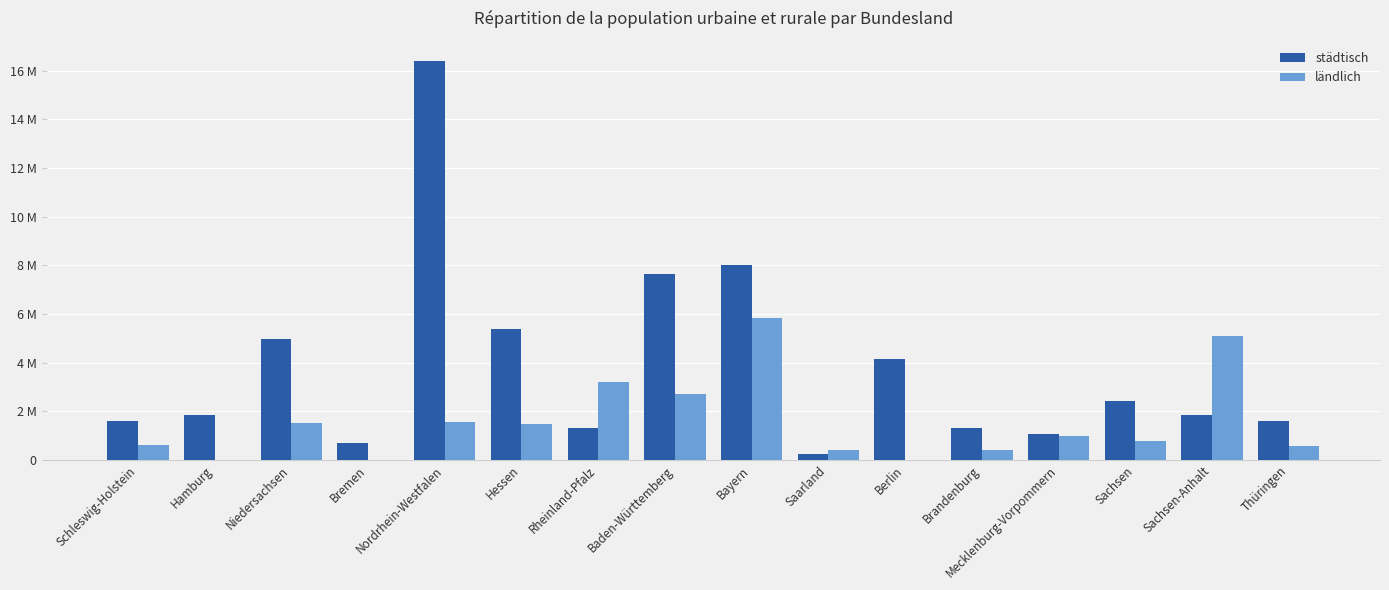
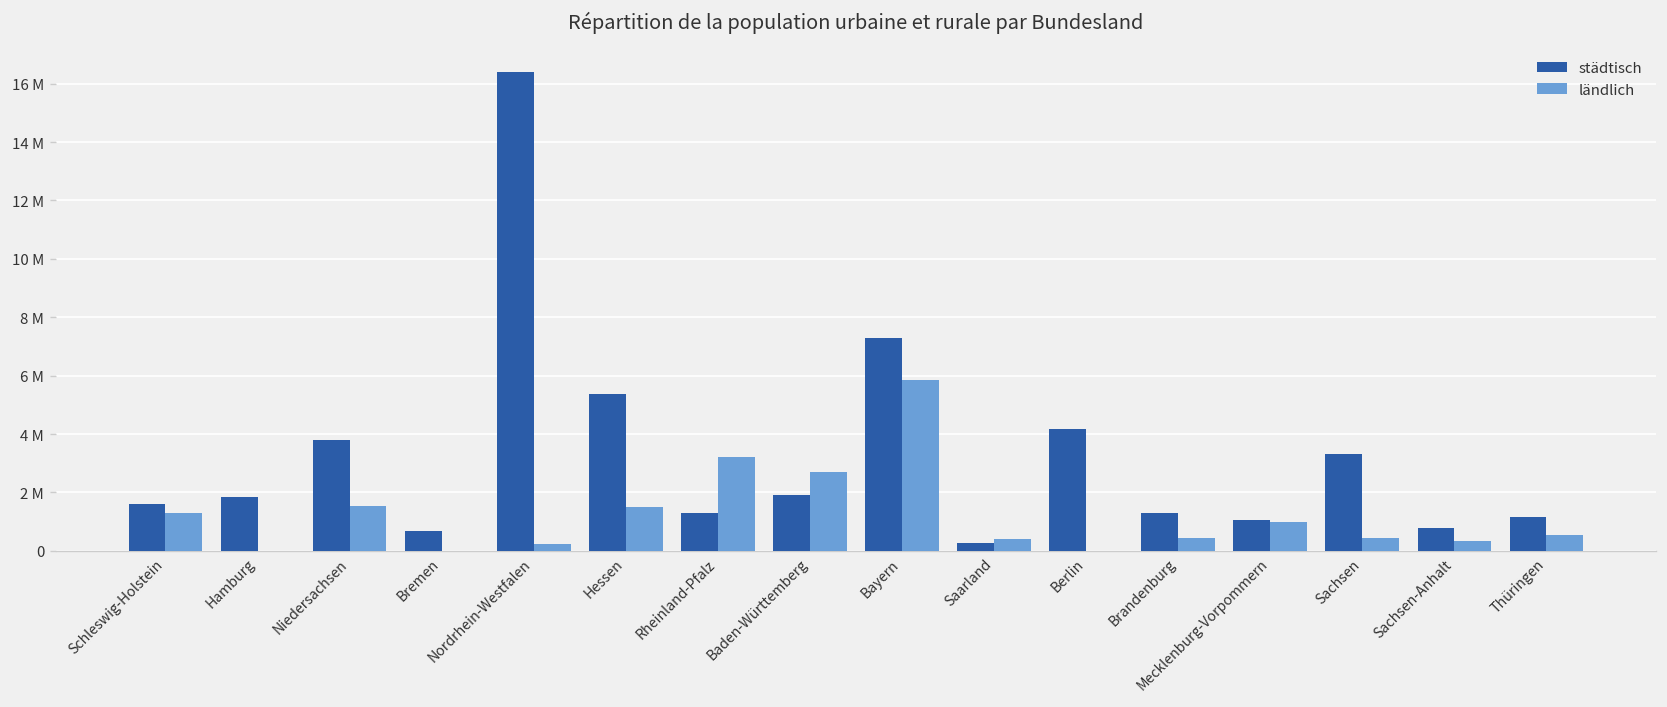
  {
    "städtisch": {
      "Schleswig-Holstein": 1600000,
      "Hamburg": 1800000,
-     "Niedersachsen": 5000000,
+     "Niedersachsen": 3800000,
      "Bremen": 700000,
      "Nordrhein-Westfalen": 16400000,
      "Hessen": 5400000,
      "Rheinland-Pfalz": 1300000,
-     "Baden-Württemberg": 7600000,
-     "Bayern": 8000000,
+     "Baden-Württemberg": 1900000,
+     "Bayern": 7300000,
      "Saarland": 300000,
      "Berlin": 4200000,
      "Brandenburg": 1300000,
      "Mecklenburg-Vorpommern": 1000000,
-     "Sachsen": 2400000,
-     "Sachsen-Anhalt": 1900000,
-     "Thüringen": 1600000
+     "Sachsen": 3300000,
+     "Sachsen-Anhalt": 800000,
+     "Thüringen": 1100000
    },
    "ländlich": {
-     "Schleswig-Holstein": 600000,
+     "Schleswig-Holstein": 1300000,
      "Hamburg": 0,
      "Niedersachsen": 1500000,
      "Bremen": 0,
-     "Nordrhein-Westfalen": 1500000,
+     "Nordrhein-Westfalen": 300000,
      "Hessen": 1500000,
      "Rheinland-Pfalz": 3200000,
      "Baden-Württemberg": 2700000,
      "Bayern": 5800000,
      "Saarland": 400000,
      "Berlin": 0,
      "Brandenburg": 400000,
      "Mecklenburg-Vorpommern": 1000000,
-     "Sachsen": 800000,
-     "Sachsen-Anhalt": 5100000,
+     "Sachsen": 400000,
+     "Sachsen-Anhalt": 300000,
      "Thüringen": 600000
    }
  }
